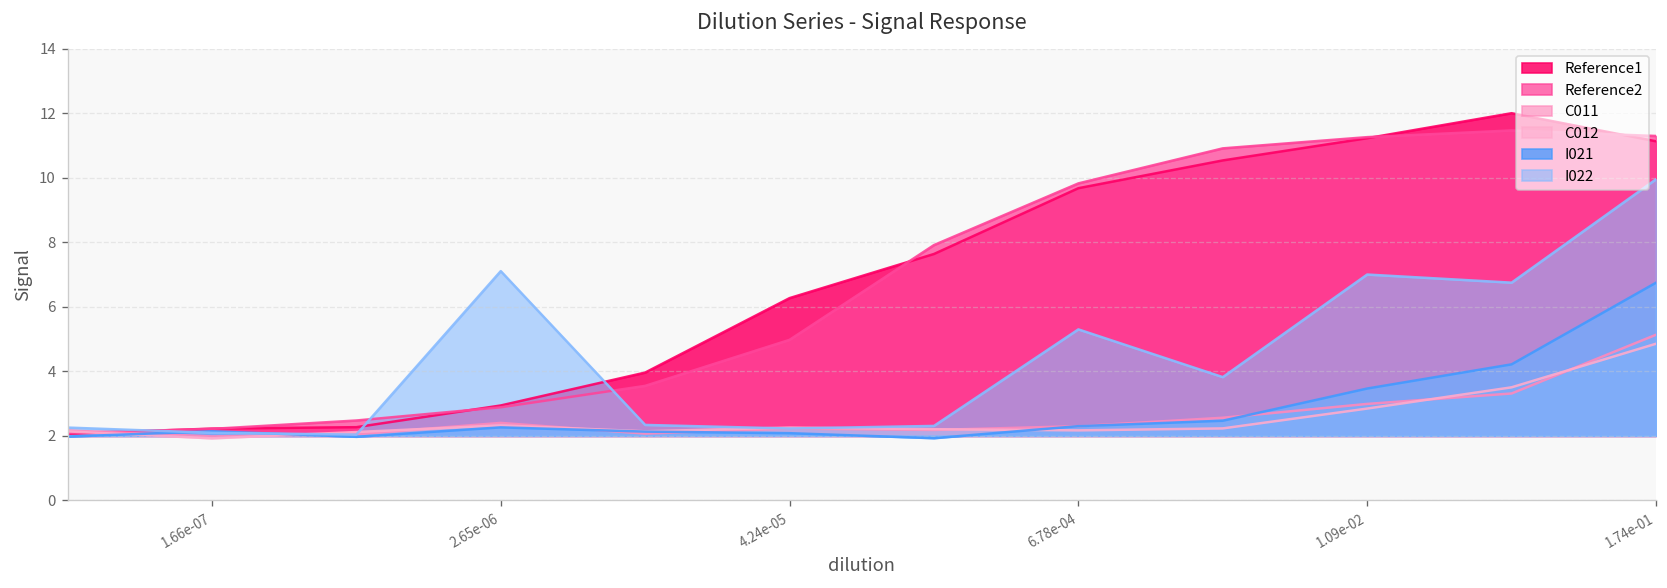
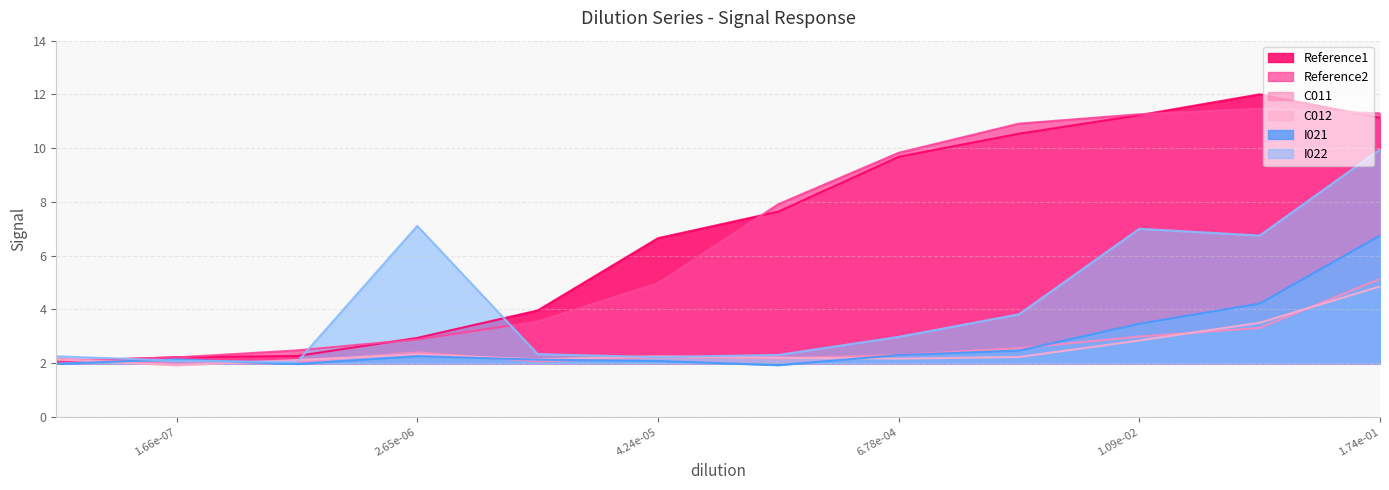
  {
    "Reference1": {
-     "4.24e-05": 6.3,
+     "4.24e-05": 6.7,
      "6.78e-04": 9.7,
      "1.74e-01": 11.1
    },
    "I022": {
      "2.65e-06": 7.1,
-     "6.78e-04": 5.3,
+     "6.78e-04": 3.0,
      "1.09e-02": 7.0,
      "1.74e-01": 10.0
    }
  }
